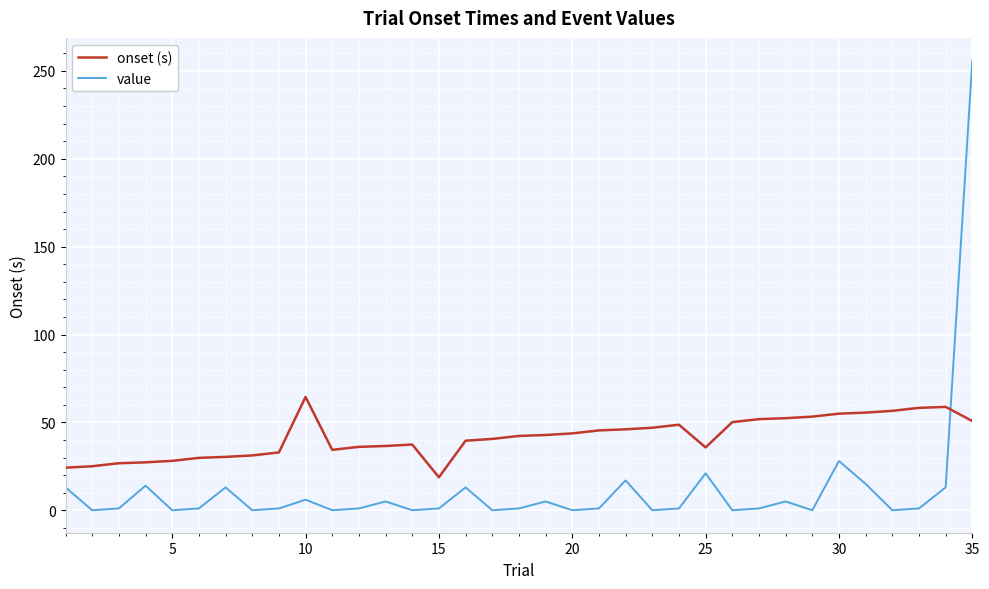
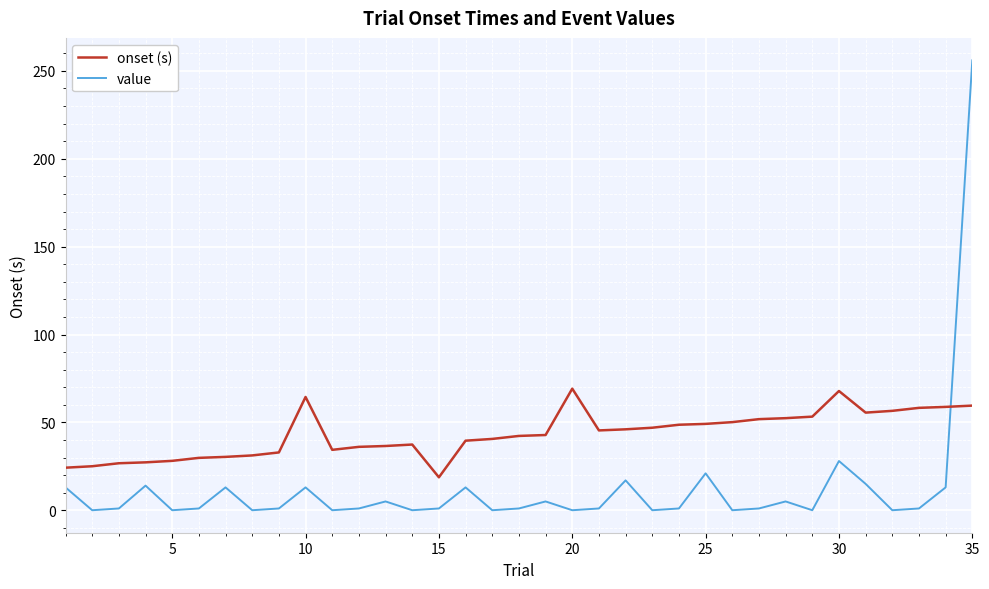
  {
    "onset (s)": {
      "5": 28,
      "10": 64,
      "15": 19,
-     "20": 44,
-     "25": 36,
-     "30": 55,
-     "35": 51
+     "20": 69,
+     "25": 49,
+     "30": 68,
+     "35": 60
    },
    "value": {
      "5": 0,
-     "10": 6,
+     "10": 13,
      "15": 1,
      "20": 0,
      "25": 21,
      "30": 28,
      "35": 256
    }
  }
